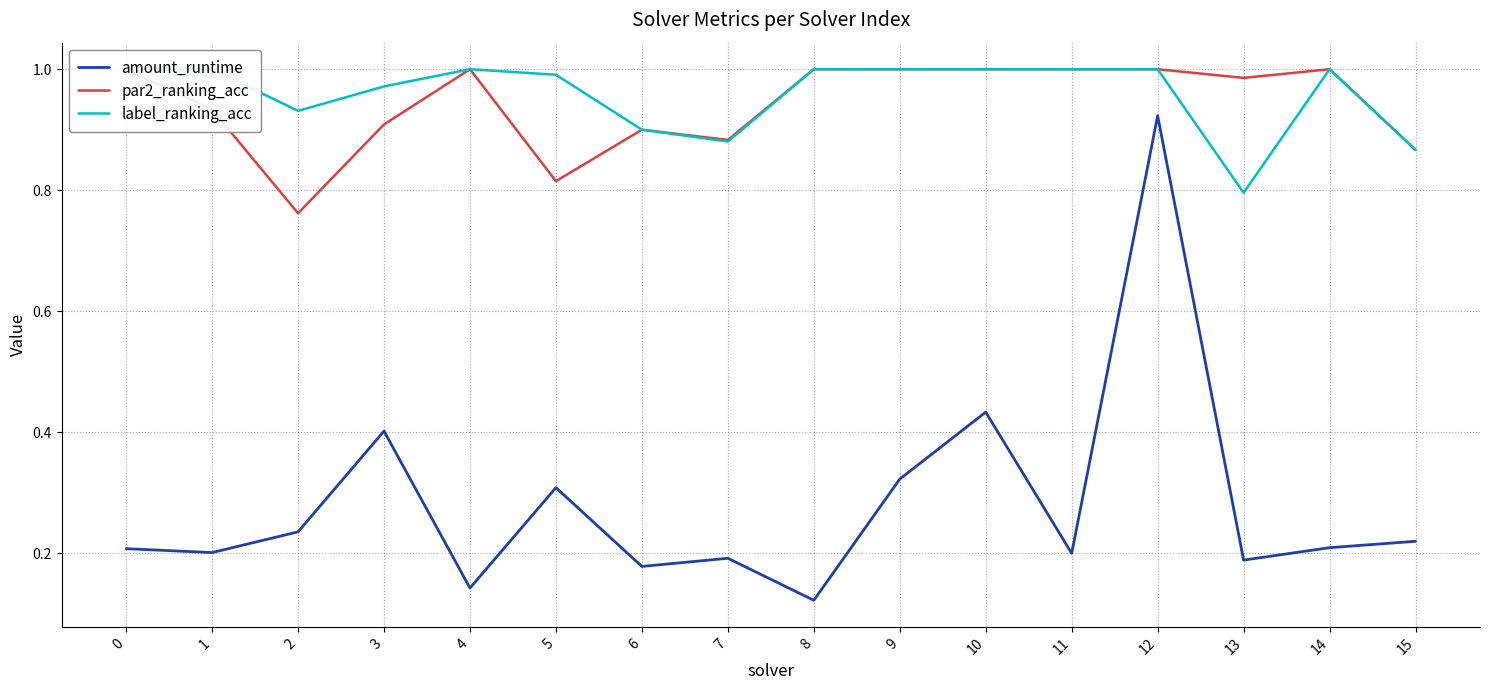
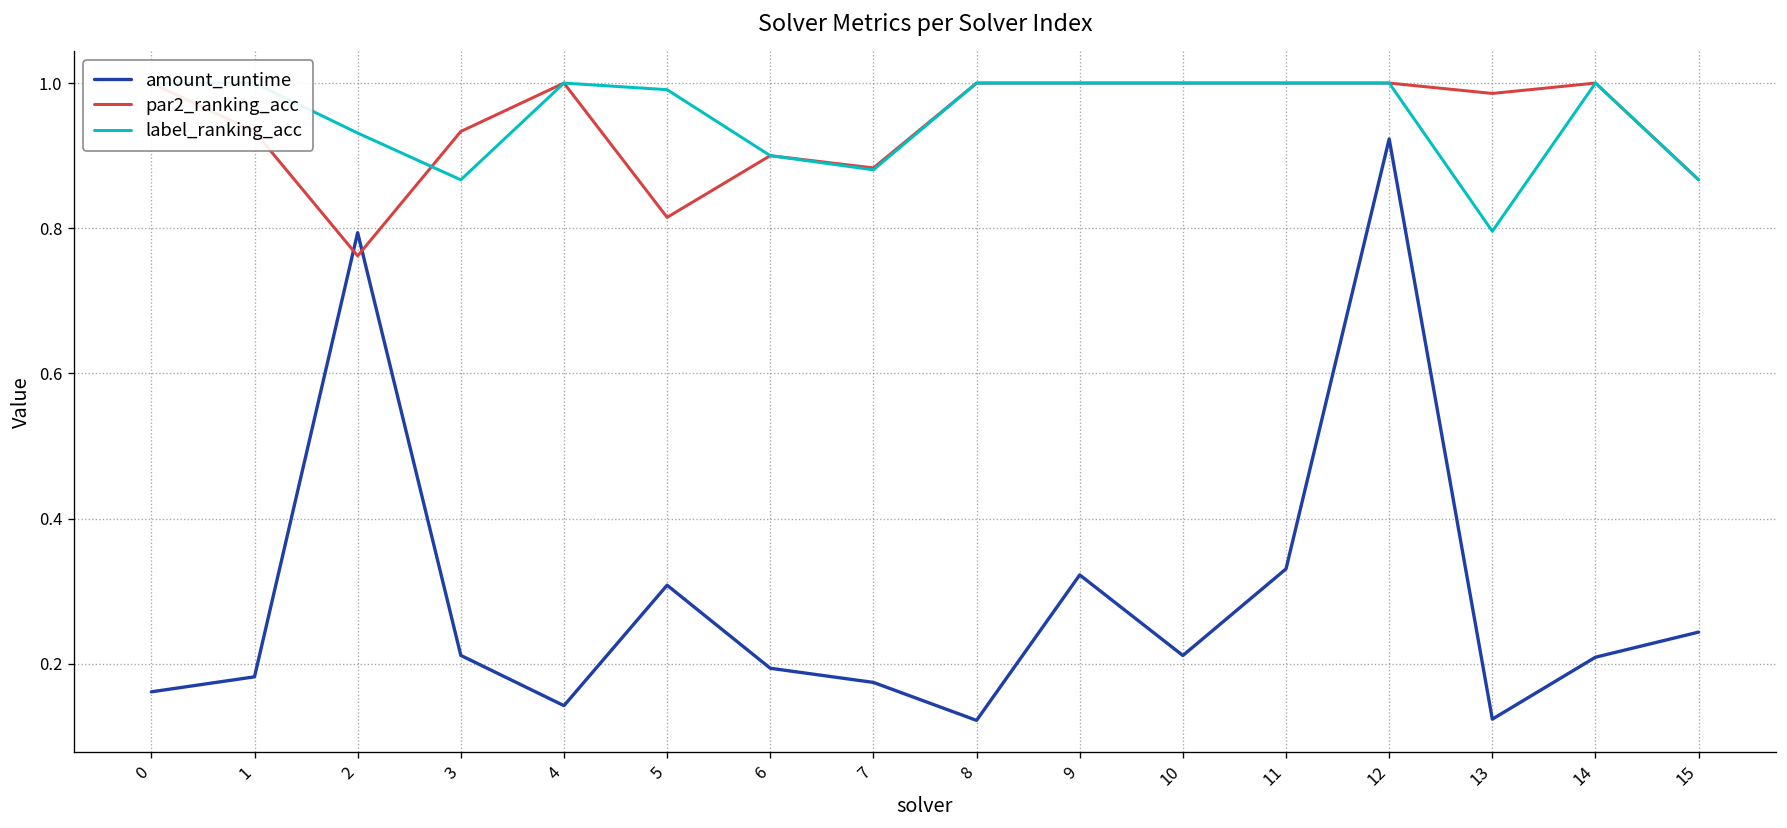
  {
    "amount_runtime": {
-     "0": 0.21,
-     "1": 0.20,
-     "2": 0.24,
-     "3": 0.40,
+     "0": 0.16,
+     "1": 0.18,
+     "2": 0.79,
+     "3": 0.21,
      "4": 0.14,
      "5": 0.31,
-     "6": 0.18,
-     "7": 0.19,
+     "6": 0.19,
+     "7": 0.17,
      "8": 0.12,
      "9": 0.32,
-     "10": 0.43,
-     "11": 0.20,
+     "10": 0.21,
+     "11": 0.33,
      "12": 0.92,
-     "13": 0.19,
+     "13": 0.12,
      "14": 0.21,
-     "15": 0.22
+     "15": 0.24
    },
    "par2_ranking_acc": {
      "2": 0.76,
-     "3": 0.91,
+     "3": 0.93,
      "5": 0.81,
      "13": 0.99
    },
    "label_ranking_acc": {
      "2": 0.93,
-     "3": 0.97,
+     "3": 0.87,
      "5": 0.99,
      "13": 0.80
    }
  }
